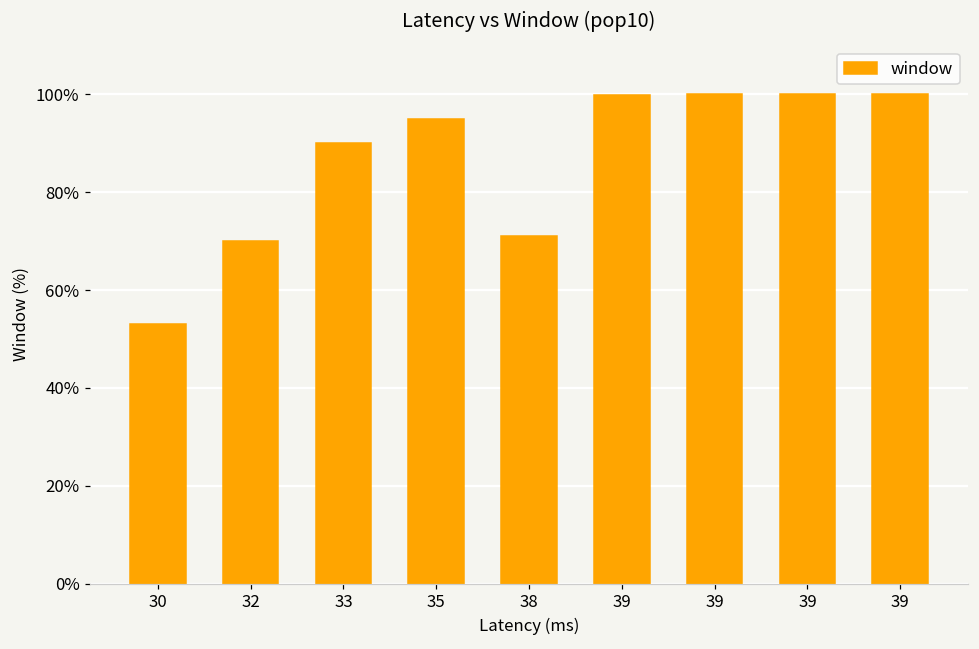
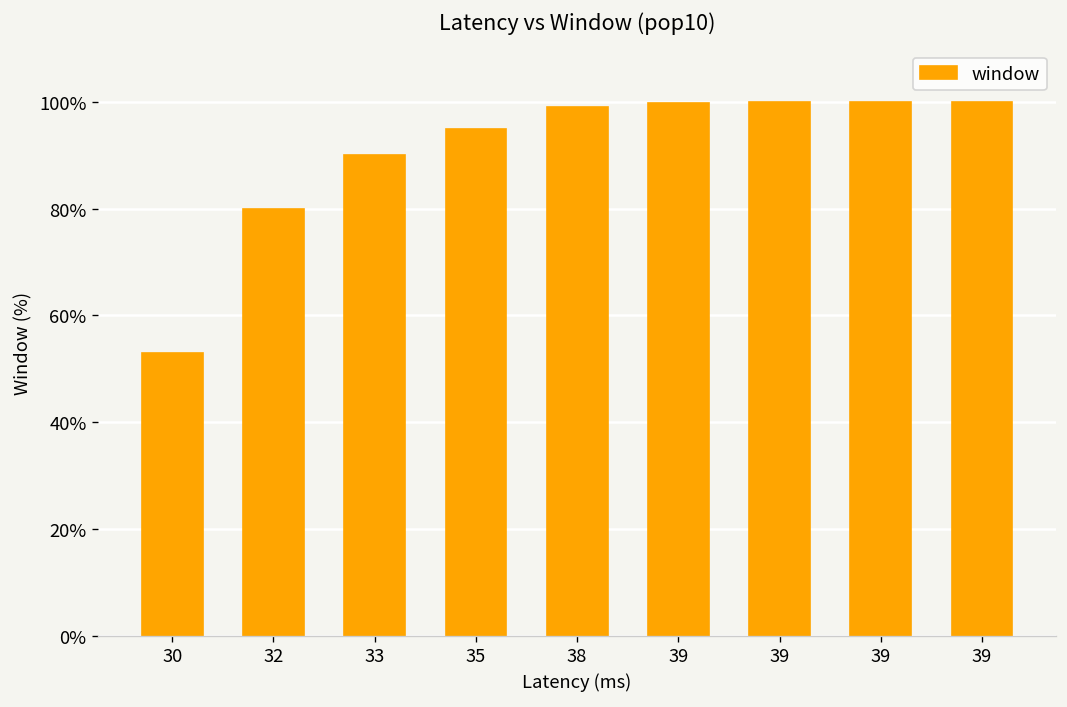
  {
    "30": "53%",
-   "32": "70%",
+   "32": "80%",
    "33": "90%",
    "35": "95%",
-   "38": "71%"
+   "38": "99%"
  }
